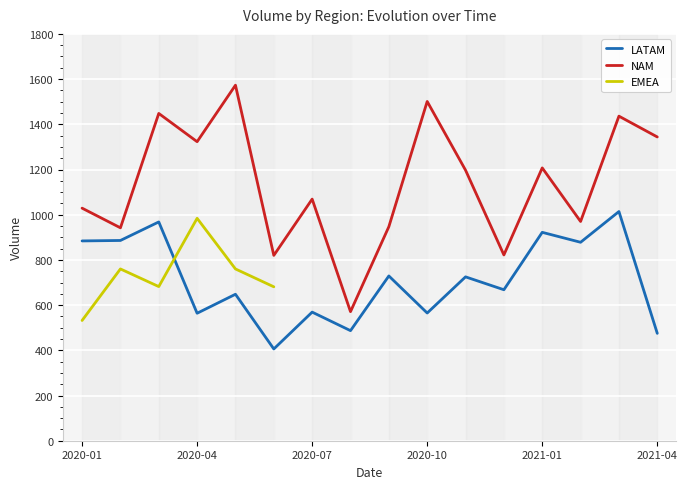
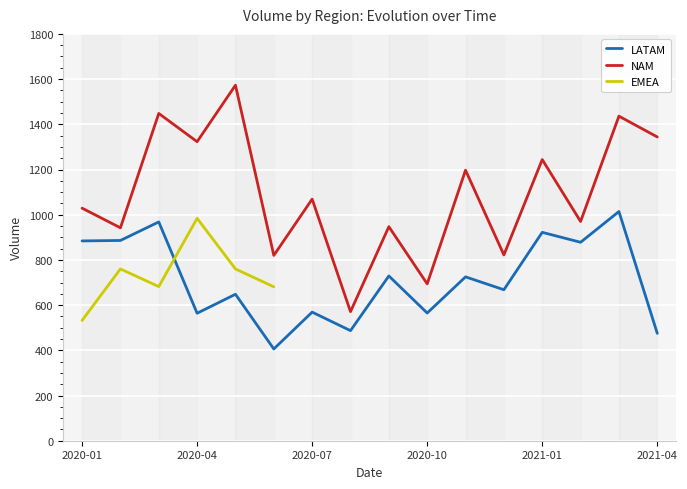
  {
    "LATAM": {
      "2020-01": 880,
      "2020-04": 560,
      "2020-07": 570,
      "2020-10": 570,
      "2021-01": 920,
      "2021-04": 480
    },
    "NAM": {
      "2020-01": 1030,
      "2020-04": 1320,
      "2020-07": 1070,
-     "2020-10": 1500,
-     "2021-01": 1210,
+     "2020-10": 690,
+     "2021-01": 1240,
      "2021-04": 1340
    },
    "EMEA": {
      "2020-01": 530,
      "2020-04": 980
    }
  }
